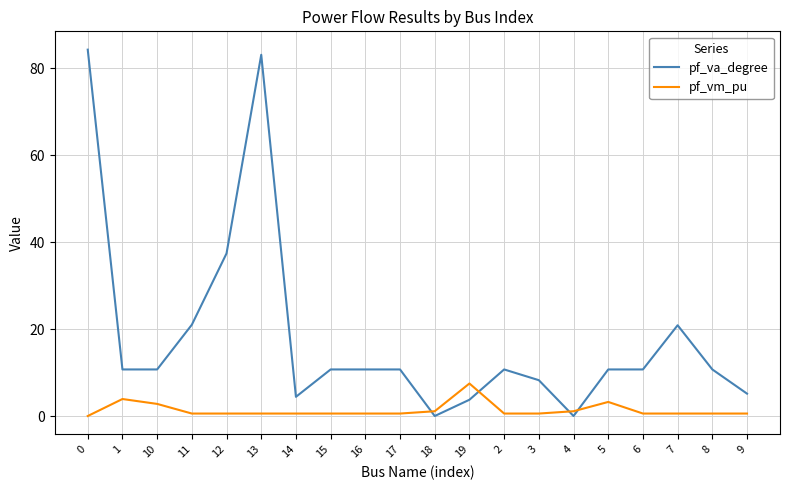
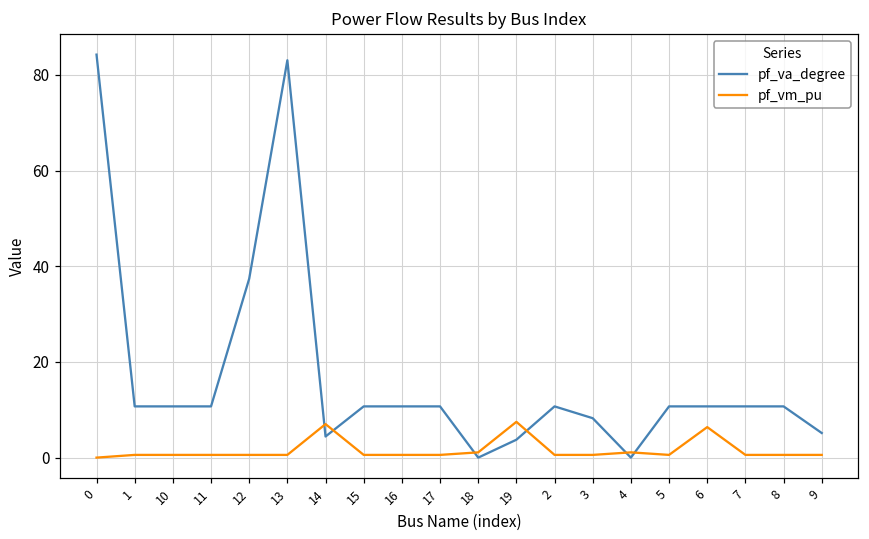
  {
    "pf_va_degree": {
      "0": 84,
      "1": 11,
      "10": 11,
-     "11": 21,
+     "11": 11,
      "12": 37,
      "13": 83,
      "14": 4,
      "15": 11,
      "16": 11,
      "17": 11,
      "18": 0,
      "19": 4,
      "2": 11,
      "3": 8,
      "4": 0,
      "5": 11,
      "6": 11,
-     "7": 21,
+     "7": 11,
      "8": 11,
      "9": 5
    },
    "pf_vm_pu": {
      "0": 0,
-     "1": 4,
-     "10": 3,
+     "1": 1,
+     "10": 1,
      "11": 1,
      "12": 1,
      "13": 1,
-     "14": 1,
+     "14": 7,
      "15": 1,
      "16": 1,
      "17": 1,
      "18": 1,
      "19": 7,
      "2": 1,
      "3": 1,
      "4": 1,
-     "5": 3,
-     "6": 1,
+     "5": 1,
+     "6": 6,
      "7": 1,
      "8": 1,
      "9": 1
    }
  }
